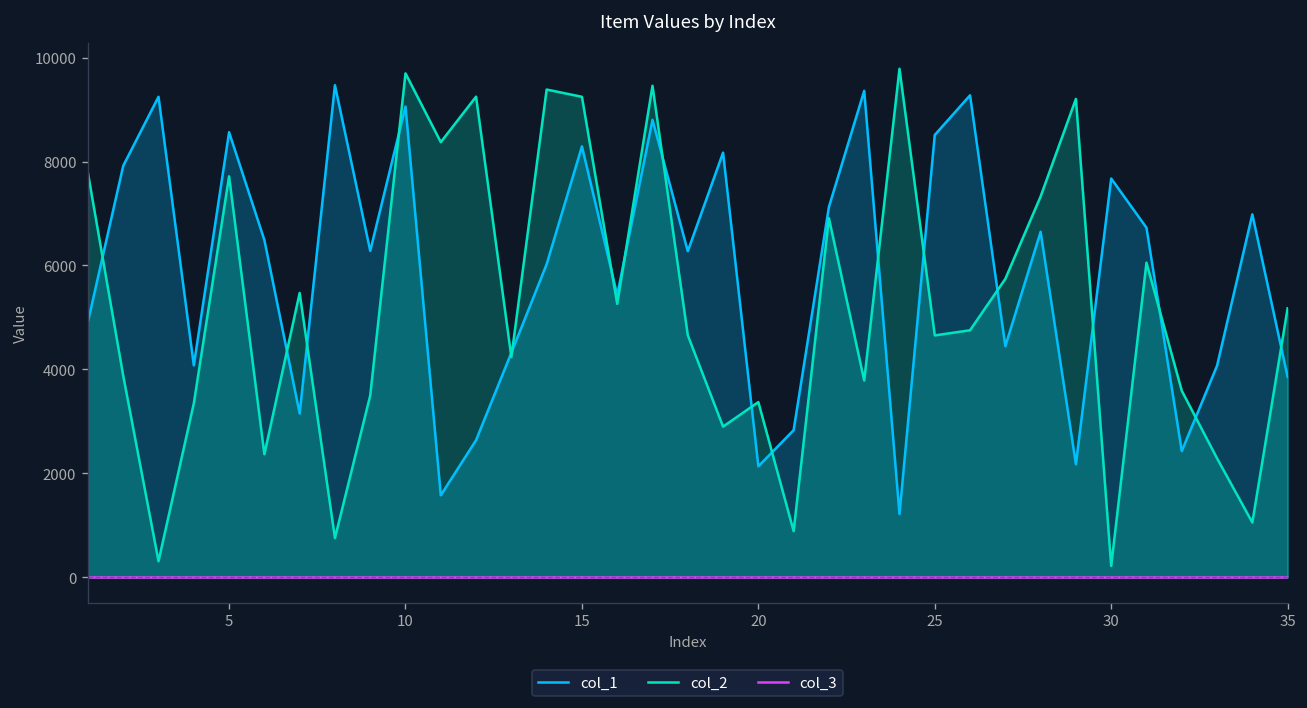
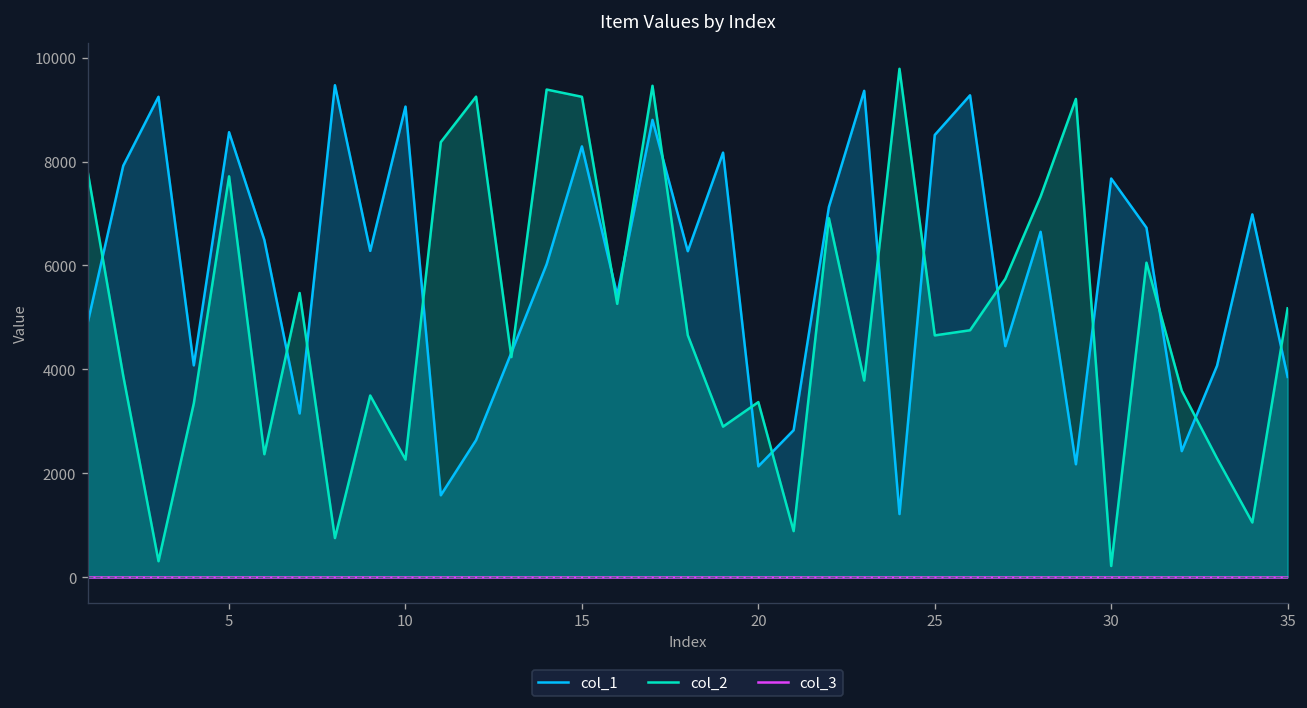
  {
    "col_1": {
      "5": 8600,
      "10": 9100,
      "15": 8300,
      "20": 2100,
      "25": 8500,
      "30": 7700,
      "35": 3900
    },
    "col_2": {
      "5": 7700,
-     "10": 9700,
+     "10": 2300,
      "15": 9200,
      "20": 3400,
      "25": 4700,
      "30": 200,
      "35": 5200
    },
    "col_3": {
      "5": 0,
      "10": 0,
      "15": 0,
      "20": 0,
      "25": 0,
      "30": 0,
      "35": 0
    }
  }
